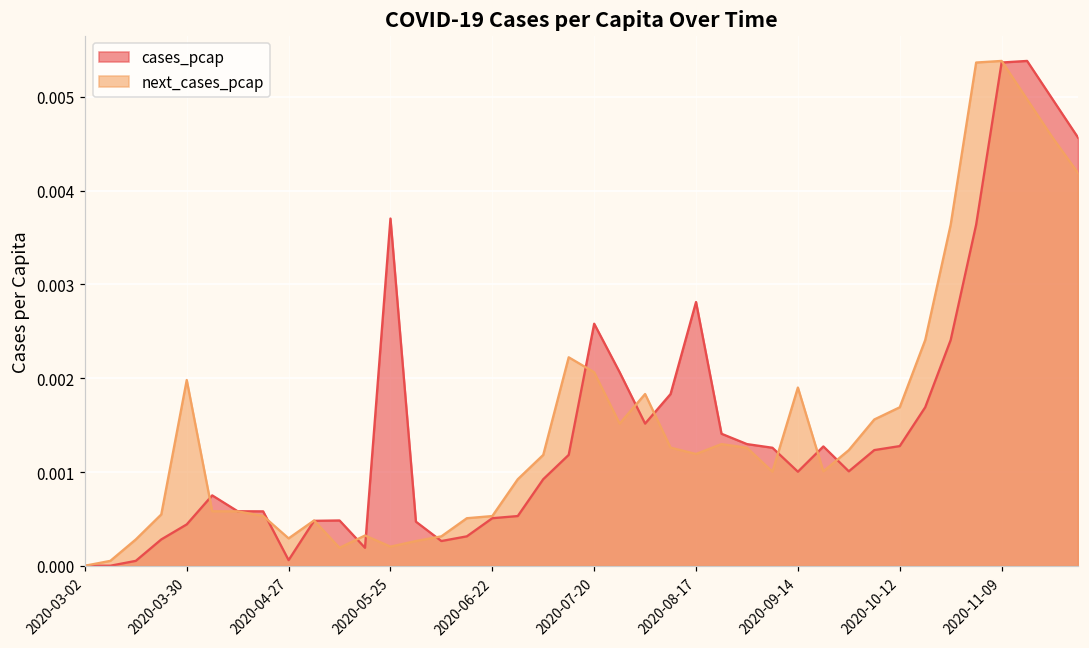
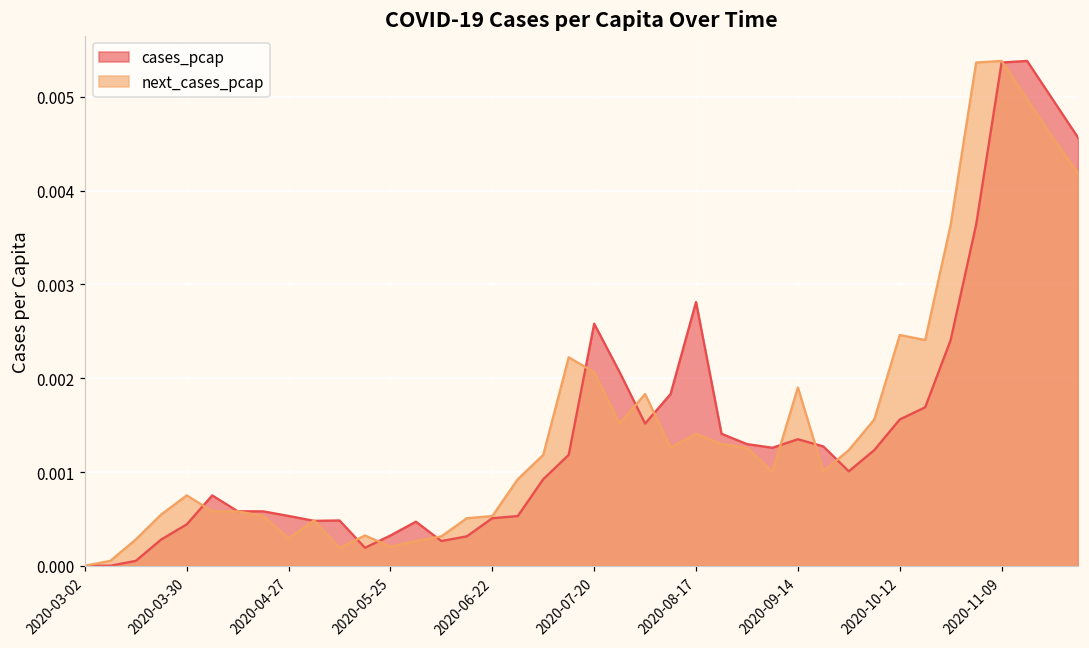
  {
    "cases_pcap": {
      "2020-03-30": 0.0004,
-     "2020-04-27": 0.0001,
-     "2020-05-25": 0.0037,
+     "2020-04-27": 0.0005,
+     "2020-05-25": 0.0003,
      "2020-07-20": 0.0026,
      "2020-08-17": 0.0028,
-     "2020-09-14": 0.0010,
-     "2020-10-12": 0.0013
+     "2020-09-14": 0.0013,
+     "2020-10-12": 0.0016
    },
    "next_cases_pcap": {
-     "2020-03-30": 0.0020,
+     "2020-03-30": 0.0008,
      "2020-04-27": 0.0003,
      "2020-05-25": 0.0002,
      "2020-07-20": 0.0021,
-     "2020-08-17": 0.0012,
+     "2020-08-17": 0.0014,
      "2020-09-14": 0.0019,
-     "2020-10-12": 0.0017
+     "2020-10-12": 0.0025
    }
  }
